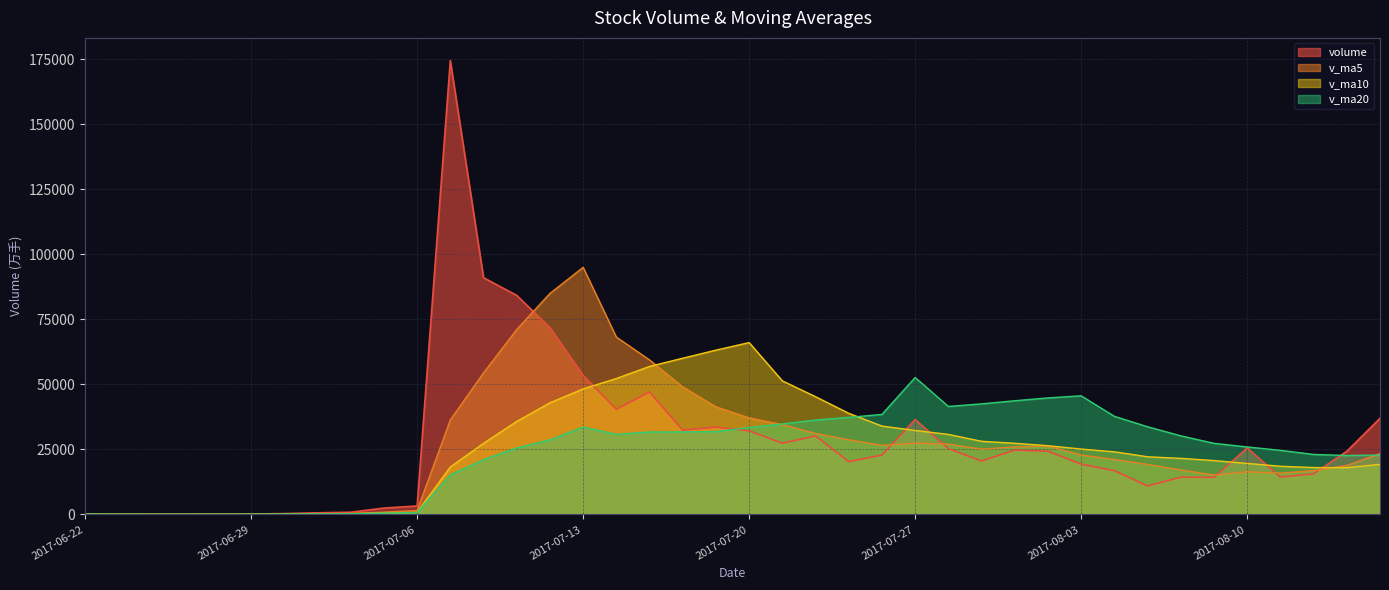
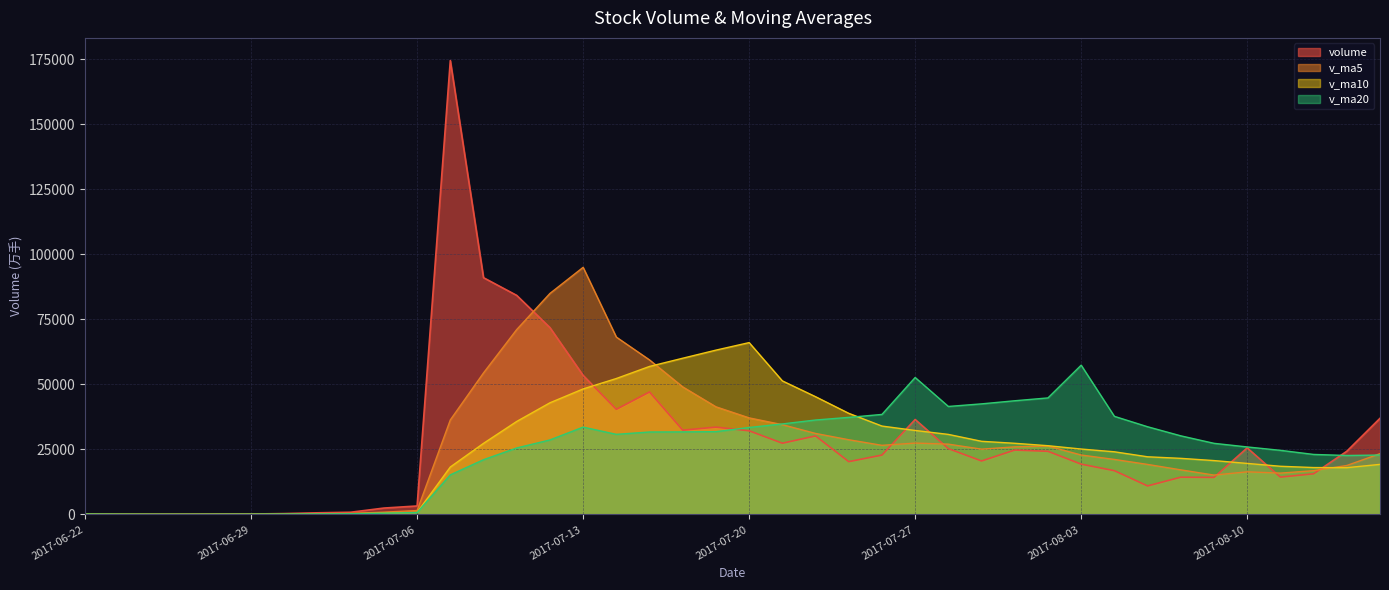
  {
    "v_ma20": {
      "2017-07-13": 34000,
      "2017-07-20": 33000,
      "2017-07-27": 53000,
-     "2017-08-03": 46000
+     "2017-08-03": 57000
    }
  }
